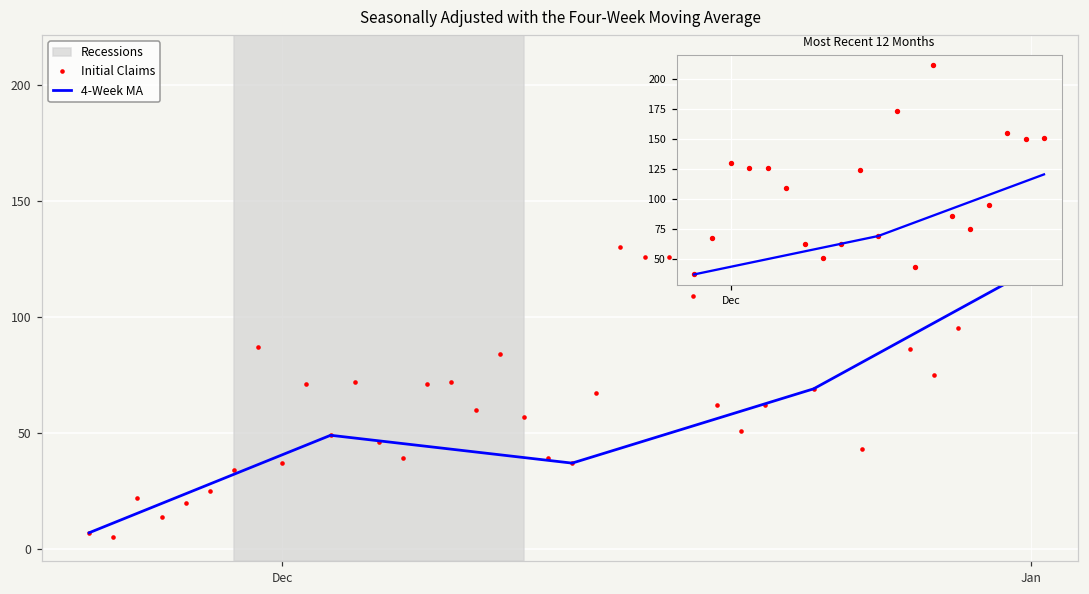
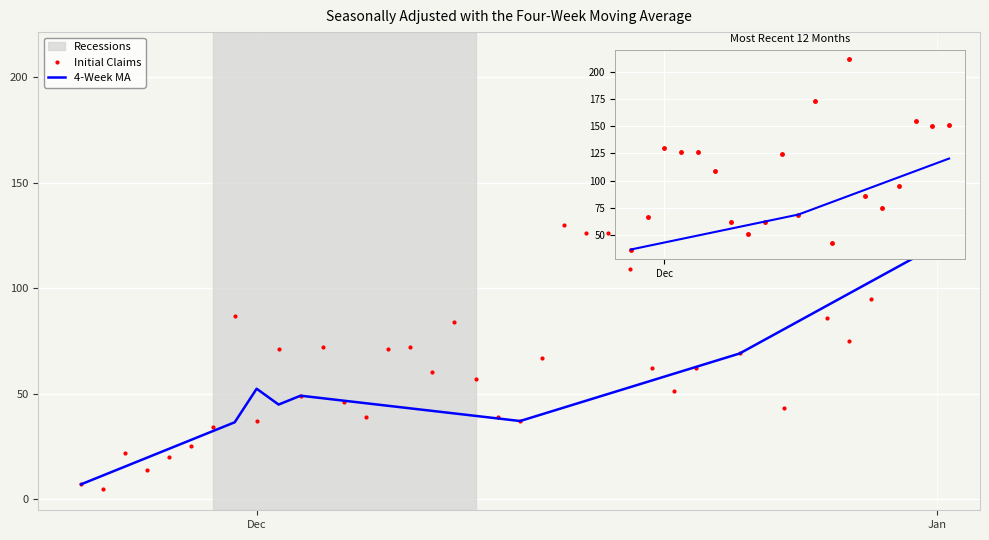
  {
    "Seasonally Adjusted with the Four-Week Moving Average": {
      "Initial Claims": {
        "Dec": 37,
        "Jan": 151
      },
      "4-Week MA": {
-       "Dec": 41,
+       "Dec": 52,
        "Jan": 120
      }
    }
  }
